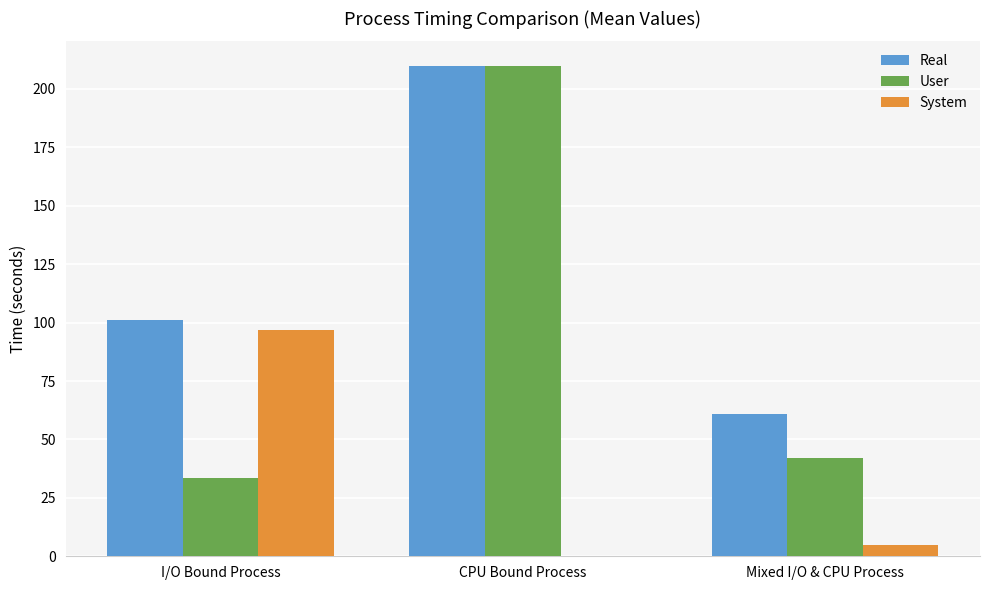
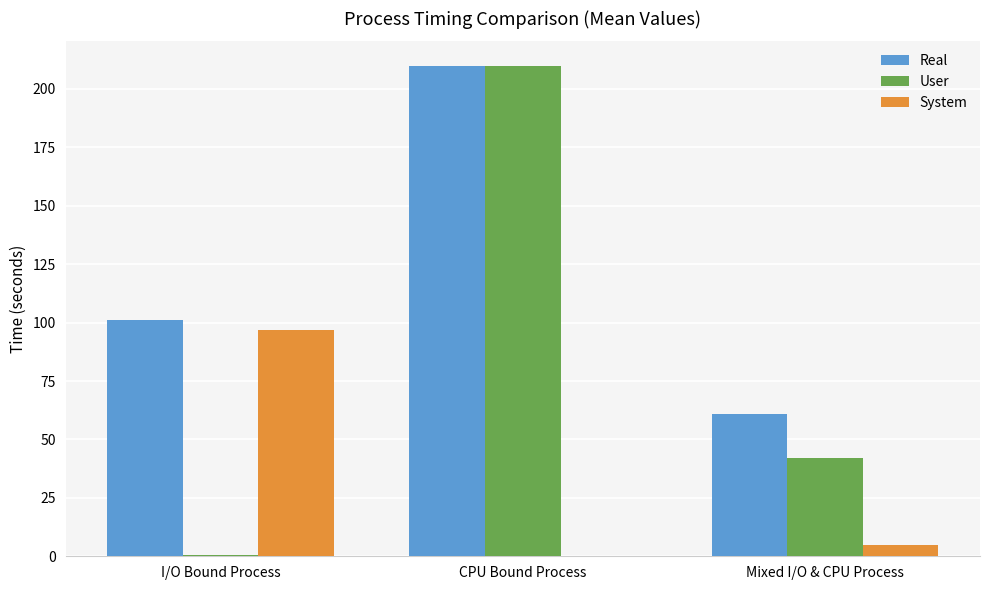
  {
    "Real": {
      "I/O Bound Process": 101,
      "CPU Bound Process": 210,
      "Mixed I/O & CPU Process": 61
    },
    "User": {
-     "I/O Bound Process": 34,
+     "I/O Bound Process": 0,
      "CPU Bound Process": 210,
      "Mixed I/O & CPU Process": 42
    },
    "System": {
      "I/O Bound Process": 97,
      "Mixed I/O & CPU Process": 5
    }
  }
